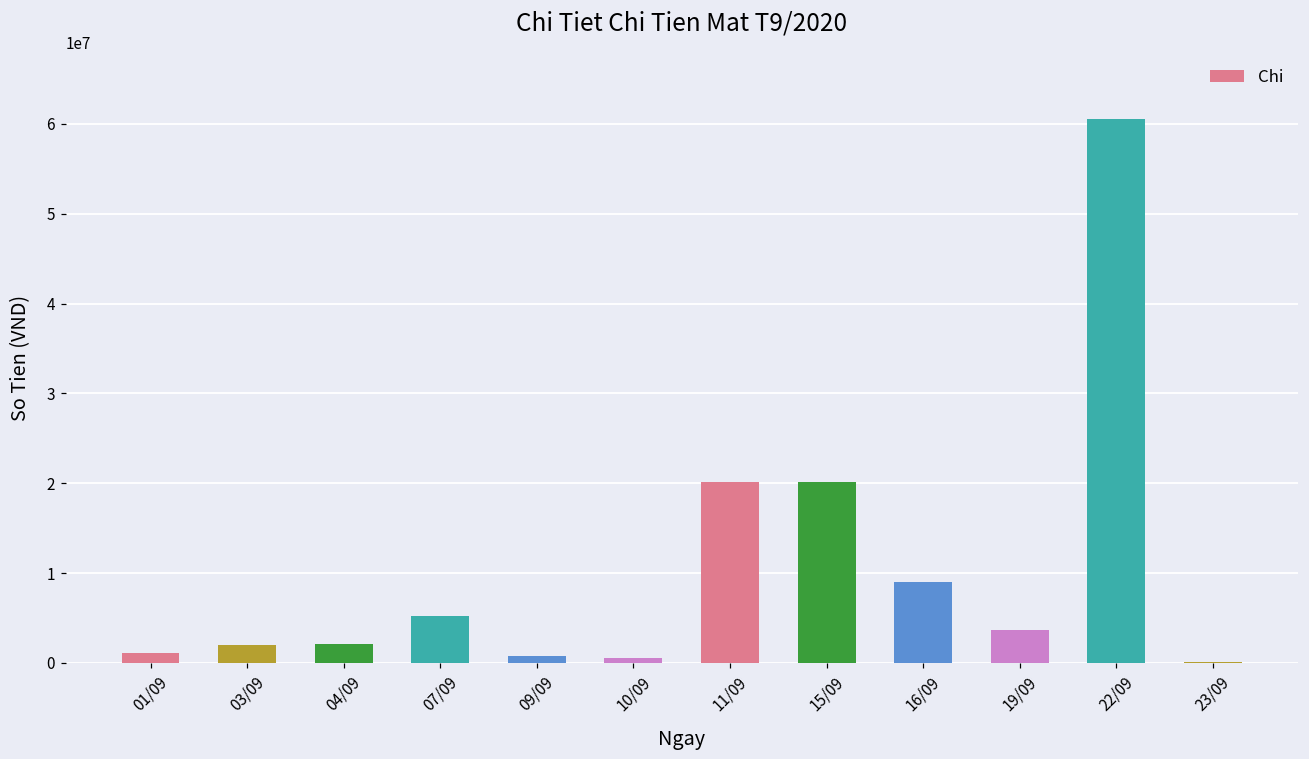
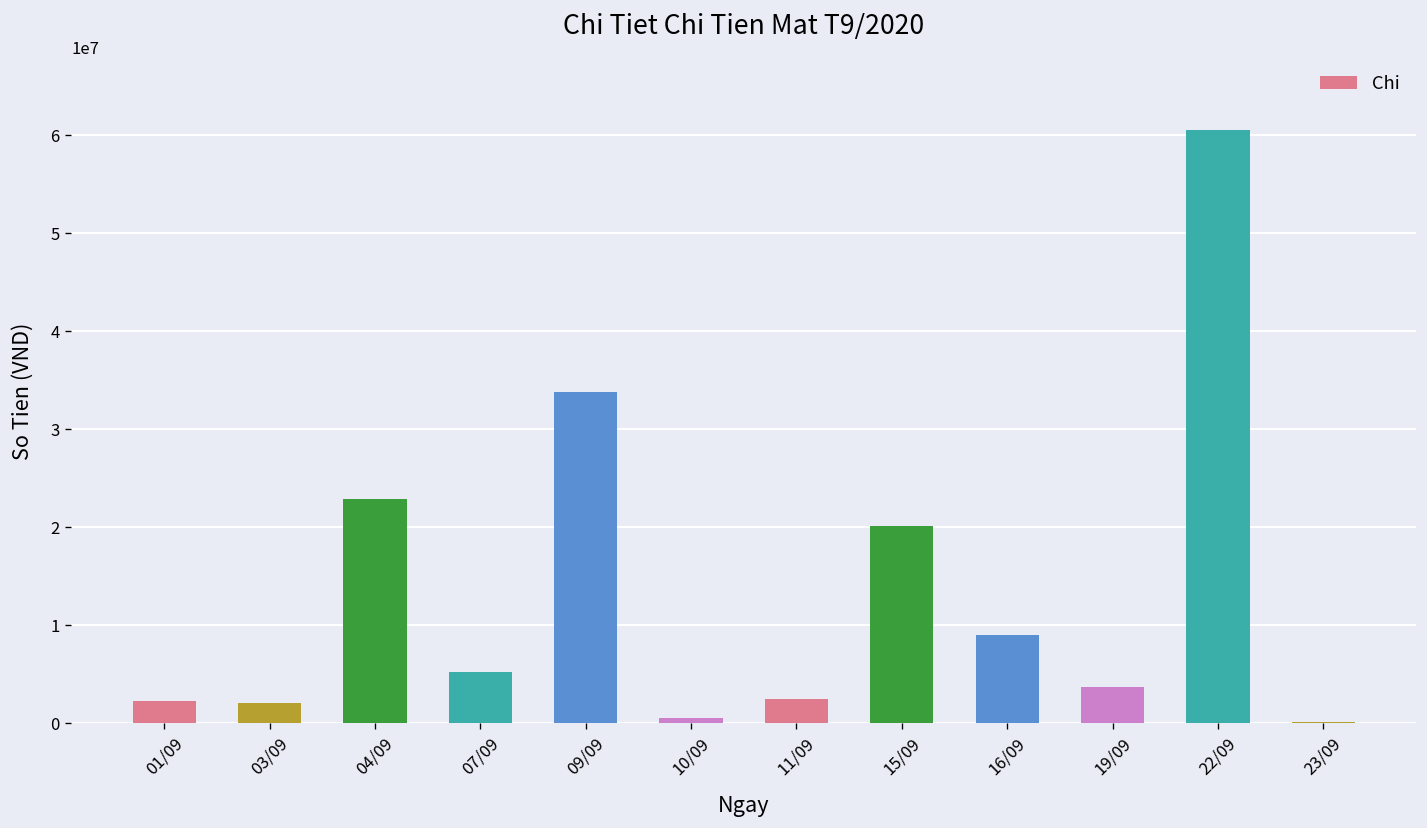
  {
-   "01/09": 1000000,
+   "01/09": 2000000,
    "03/09": 2000000,
-   "04/09": 2000000,
+   "04/09": 23000000,
    "07/09": 5000000,
-   "09/09": 1000000,
+   "09/09": 34000000,
    "10/09": 1000000,
-   "11/09": 20000000,
+   "11/09": 3000000,
    "15/09": 20000000,
    "16/09": 9000000,
    "19/09": 4000000,
    "22/09": 61000000
  }
